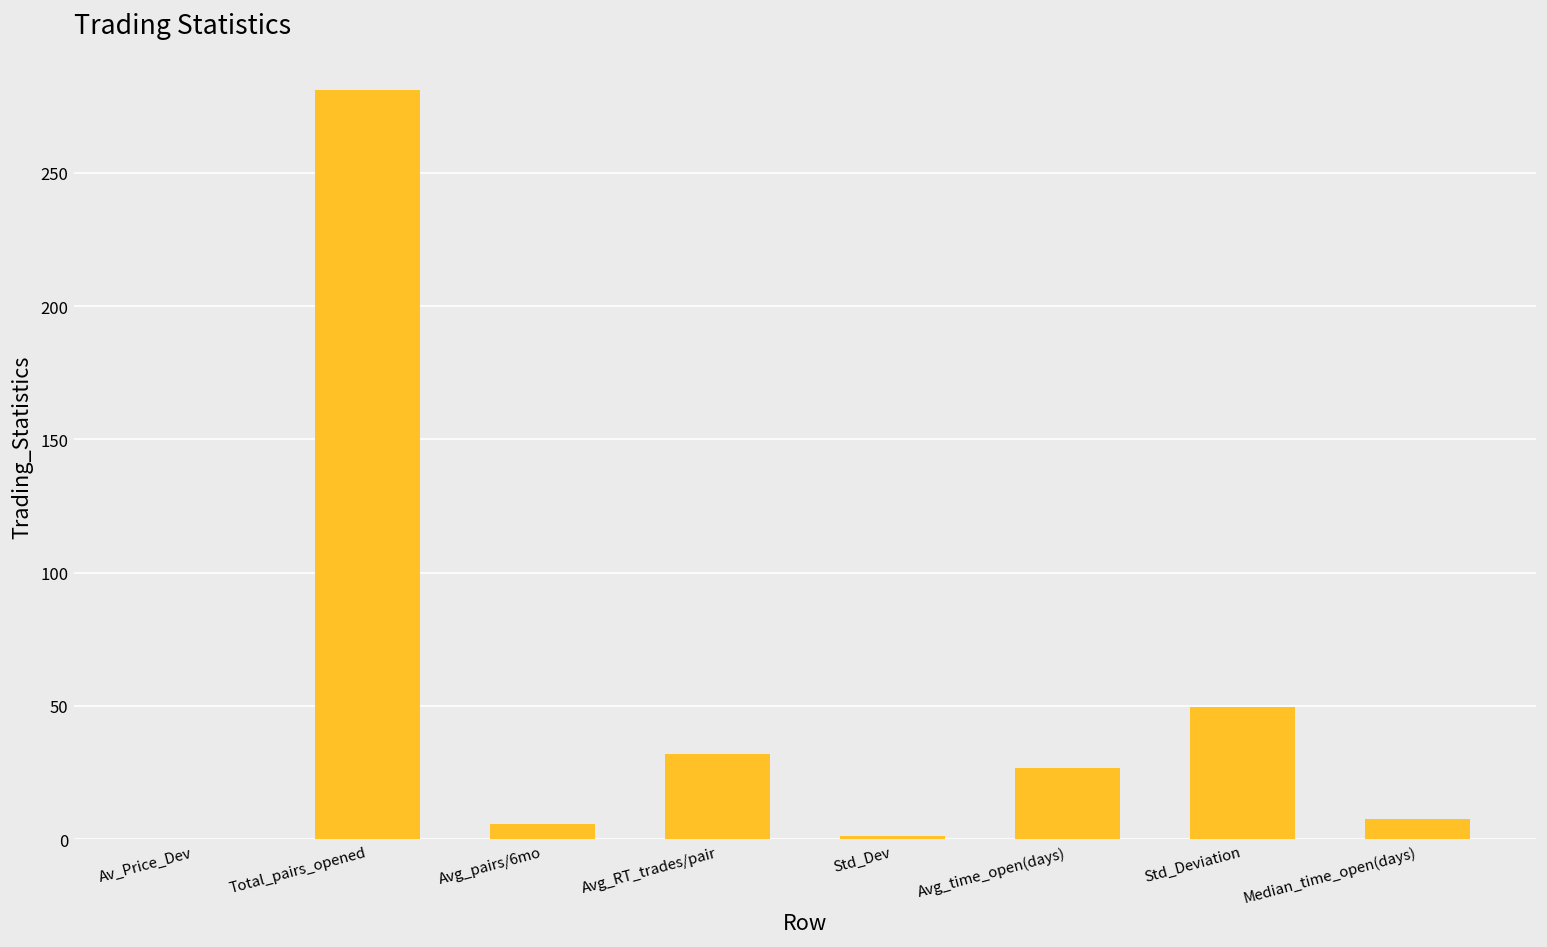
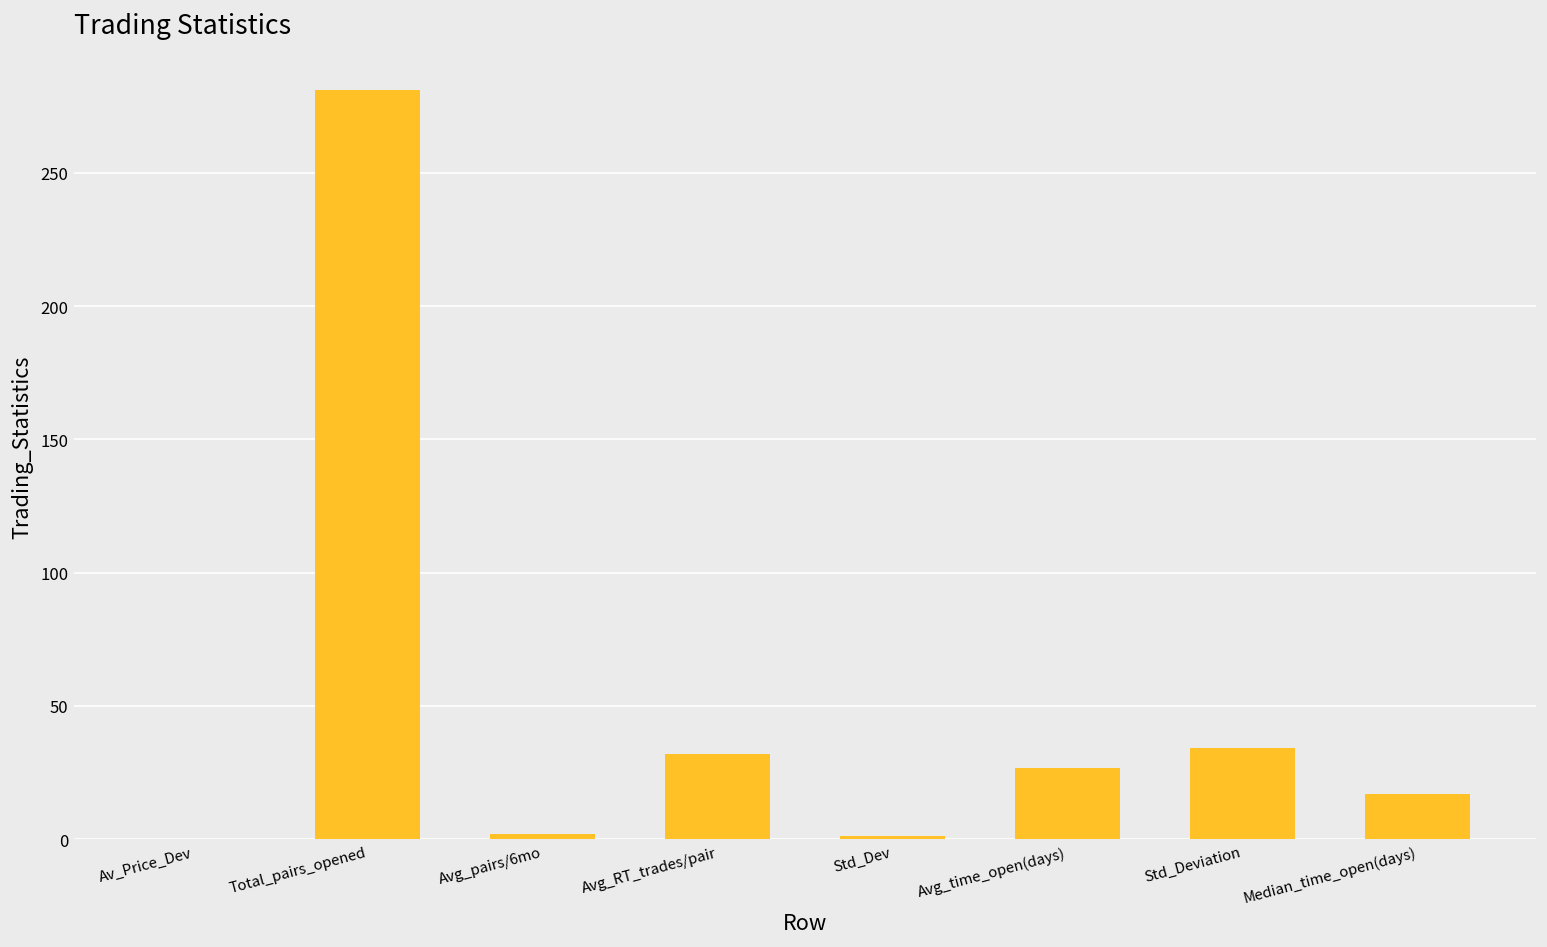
  {
    "Total_pairs_opened": 281,
-   "Avg_pairs/6mo": 6,
+   "Avg_pairs/6mo": 2,
    "Avg_RT_trades/pair": 32,
    "Avg_time_open(days)": 27,
-   "Std_Deviation": 50,
-   "Median_time_open(days)": 8
+   "Std_Deviation": 34,
+   "Median_time_open(days)": 17
  }
